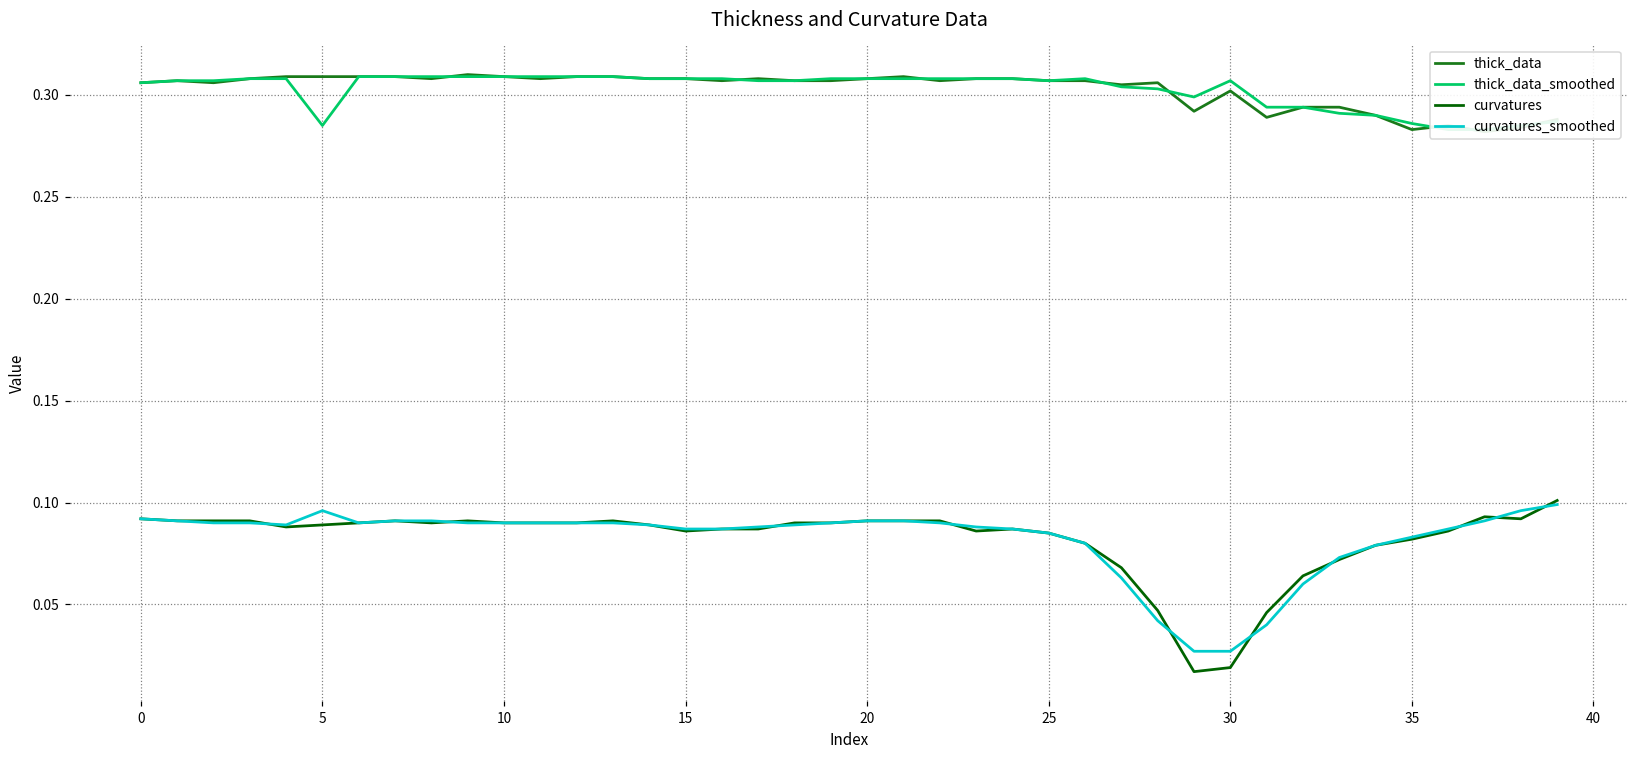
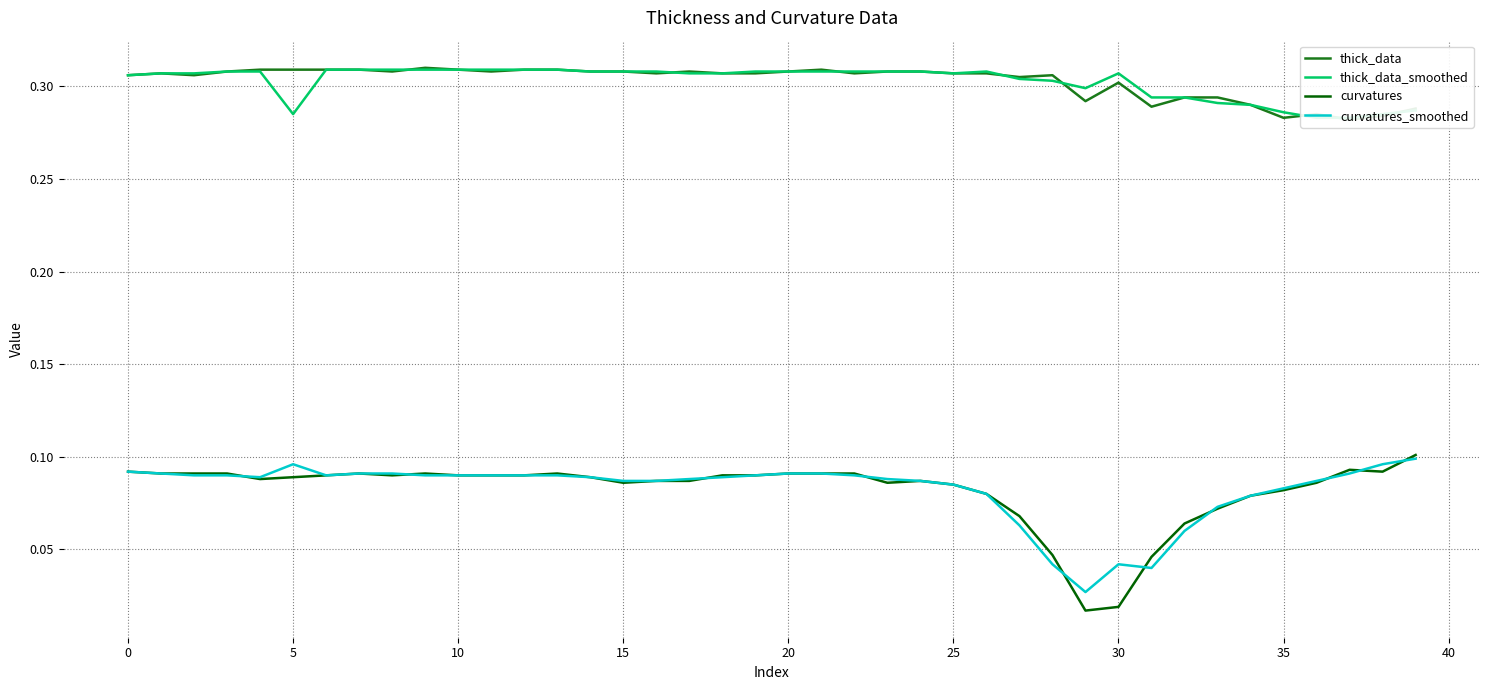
  {
    "thick_data_smoothed": {
      "5": 0.285,
      "30": 0.307,
      "35": 0.286
    },
    "curvatures_smoothed": {
      "5": 0.096,
-     "30": 0.027
+     "30": 0.042
    }
  }
